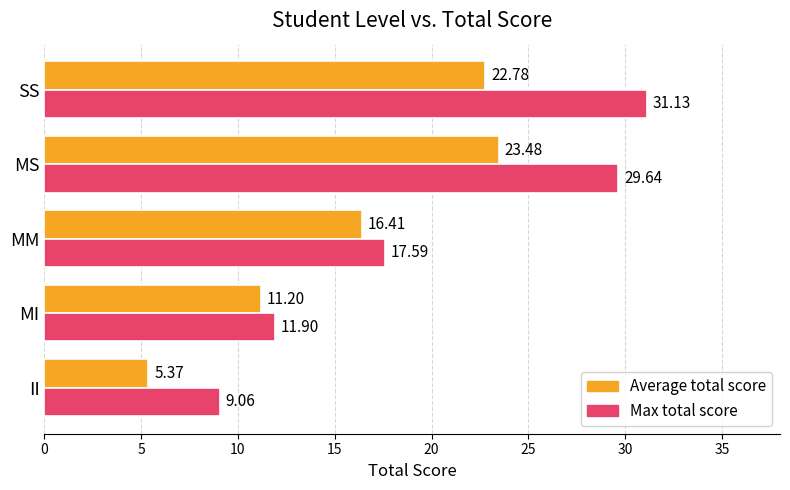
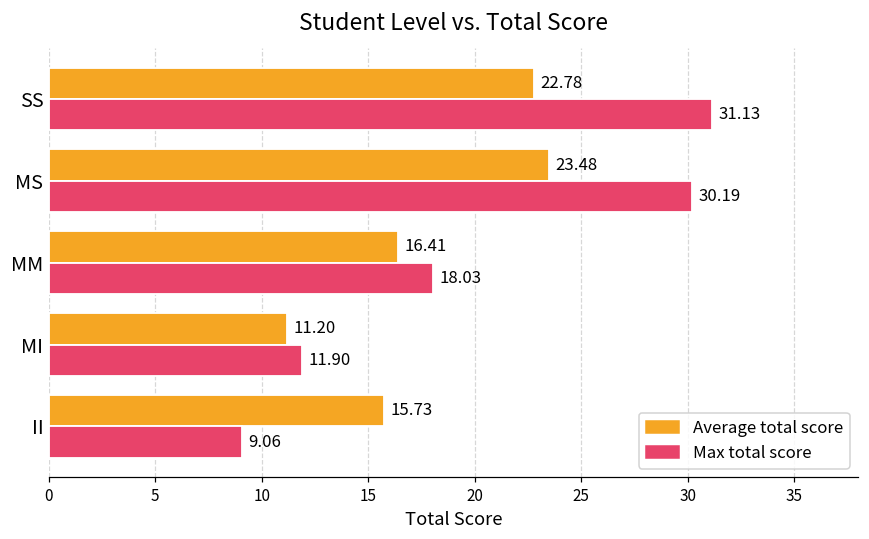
  {
    "Average total score": {
      "SS": 22.78,
      "MS": 23.48,
      "MM": 16.41,
      "MI": 11.20,
-     "II": 5.37
+     "II": 15.73
    },
    "Max total score": {
      "SS": 31.13,
-     "MS": 29.64,
-     "MM": 17.59,
+     "MS": 30.19,
+     "MM": 18.03,
      "MI": 11.90,
      "II": 9.06
    }
  }
